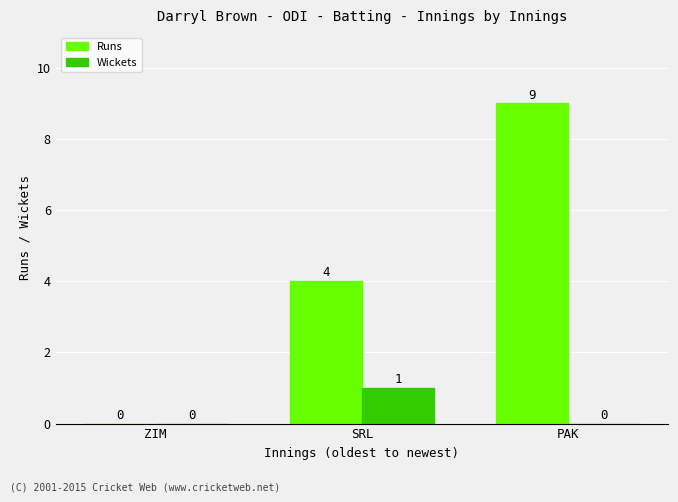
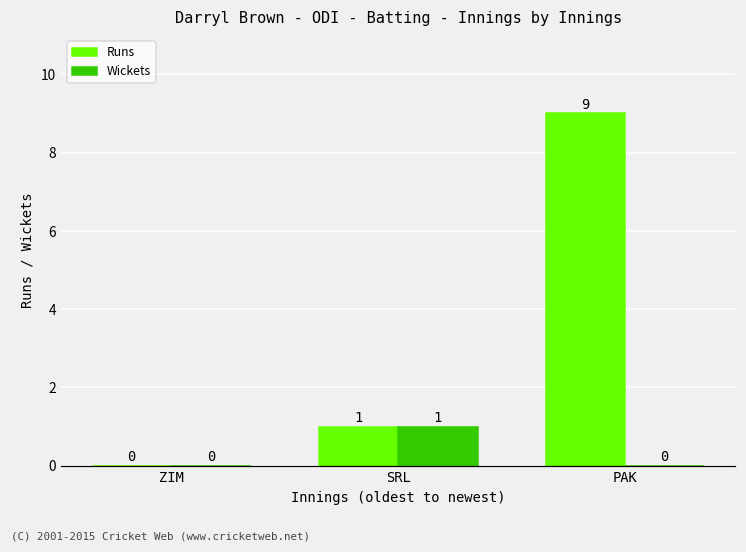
  {
    "Runs": {
      "ZIM": 0,
-     "SRL": 4,
+     "SRL": 1,
      "PAK": 9
    },
    "Wickets": {
      "ZIM": 0,
      "SRL": 1,
      "PAK": 0
    }
  }
